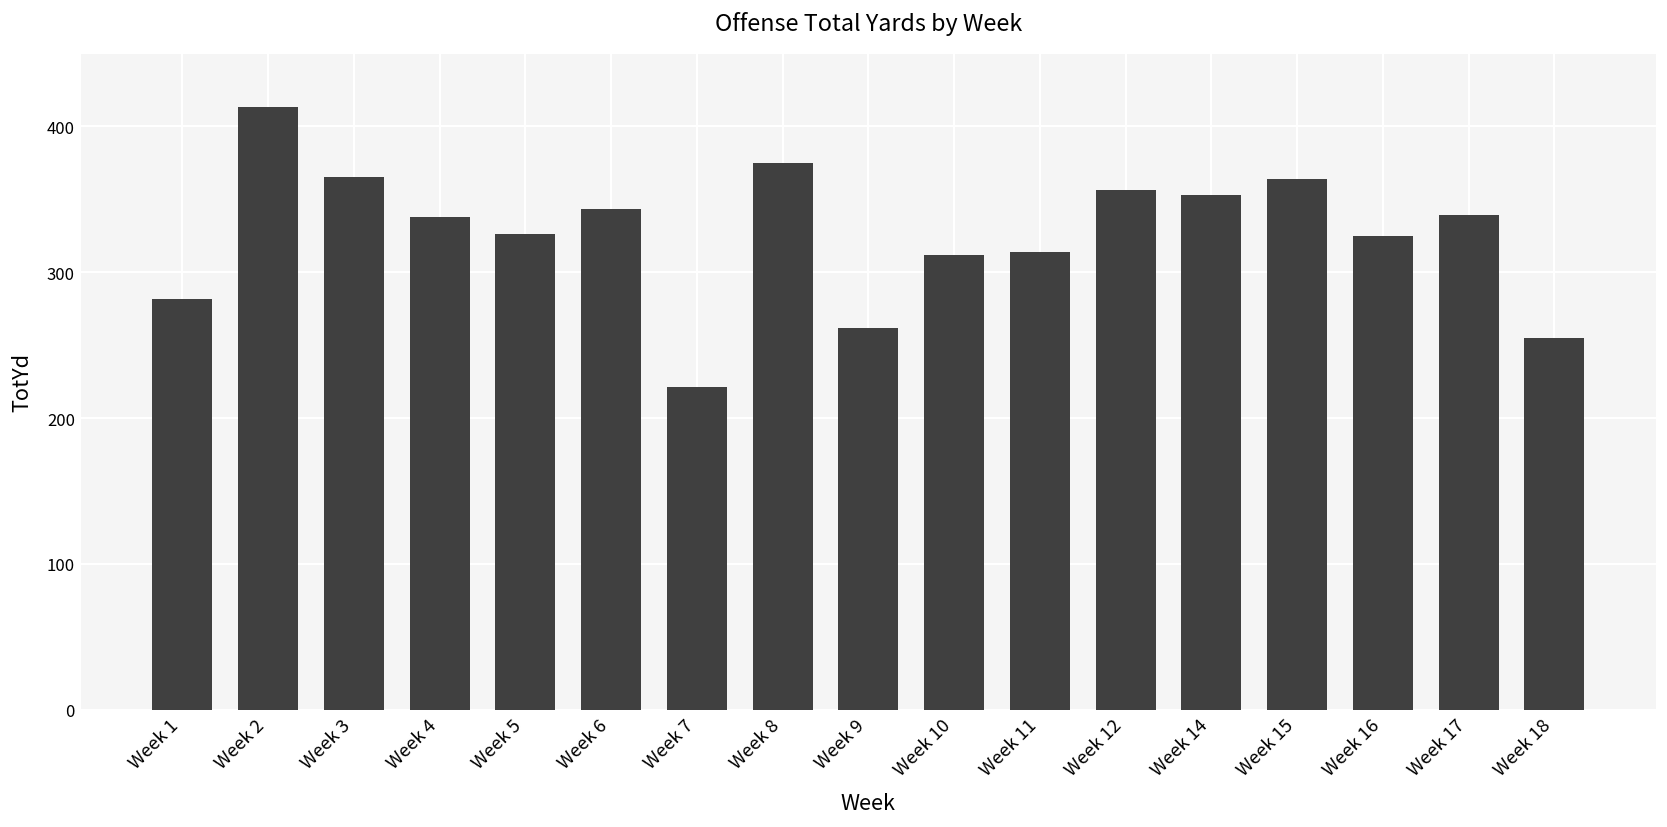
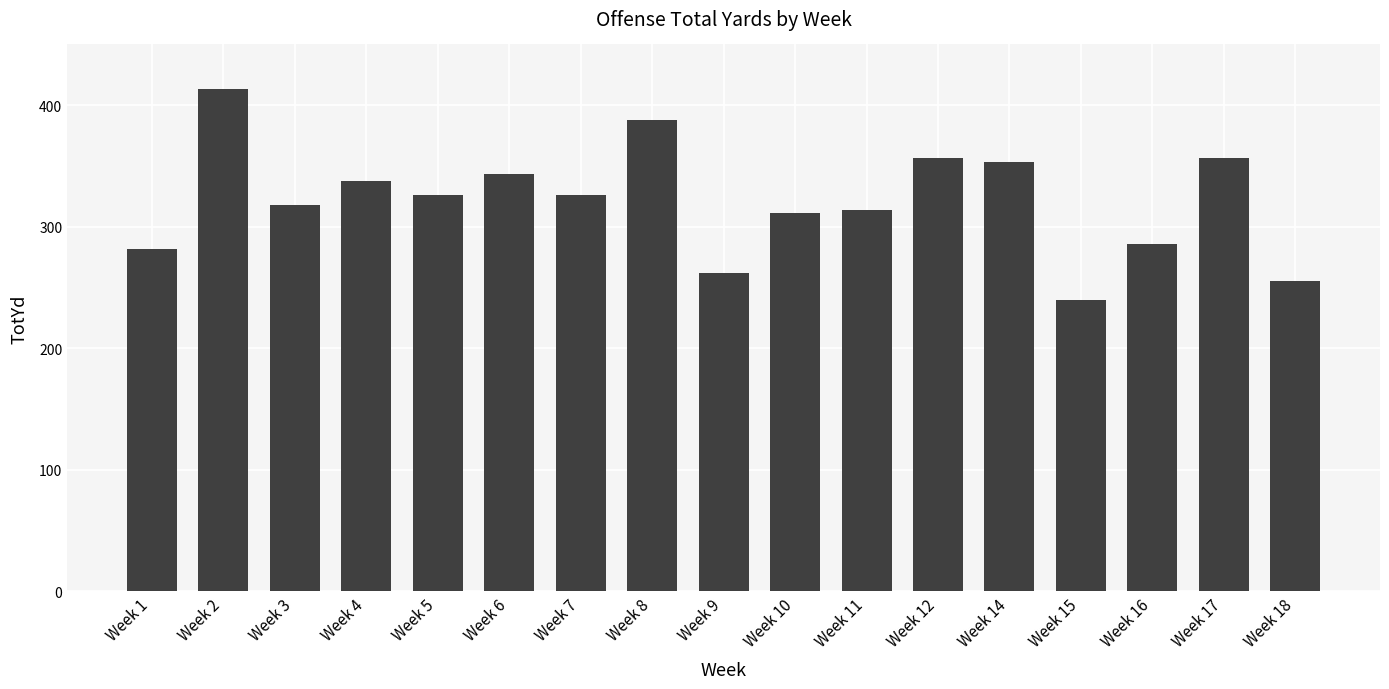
  {
    "Week 1": 282,
    "Week 2": 413,
-   "Week 3": 365,
+   "Week 3": 318,
    "Week 4": 338,
    "Week 5": 326,
    "Week 6": 343,
-   "Week 7": 221,
-   "Week 8": 375,
+   "Week 7": 326,
+   "Week 8": 388,
    "Week 9": 262,
    "Week 10": 312,
    "Week 11": 314,
    "Week 12": 356,
    "Week 14": 353,
-   "Week 15": 364,
-   "Week 16": 325,
-   "Week 17": 339,
+   "Week 15": 240,
+   "Week 16": 286,
+   "Week 17": 357,
    "Week 18": 255
  }
